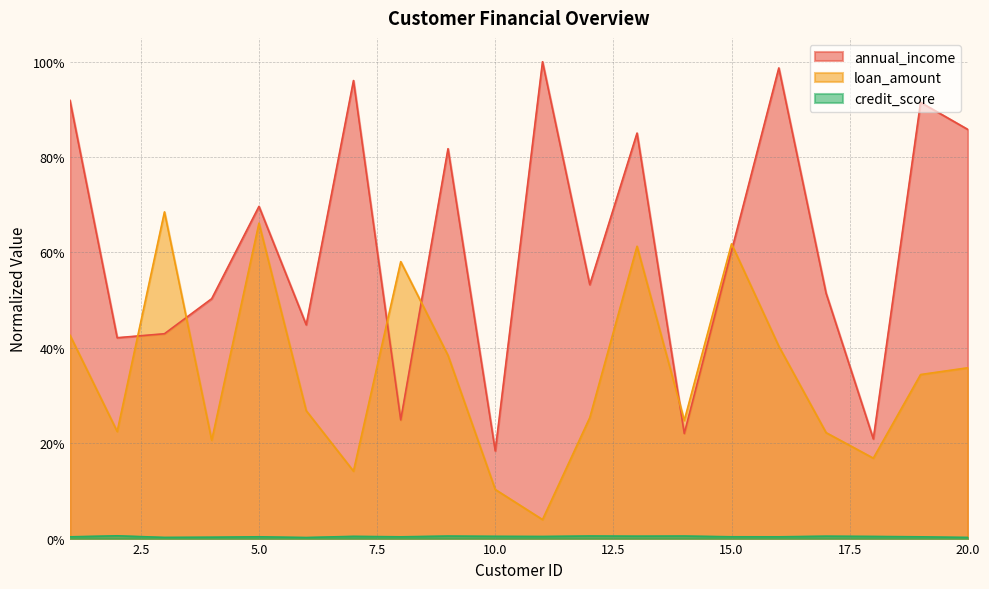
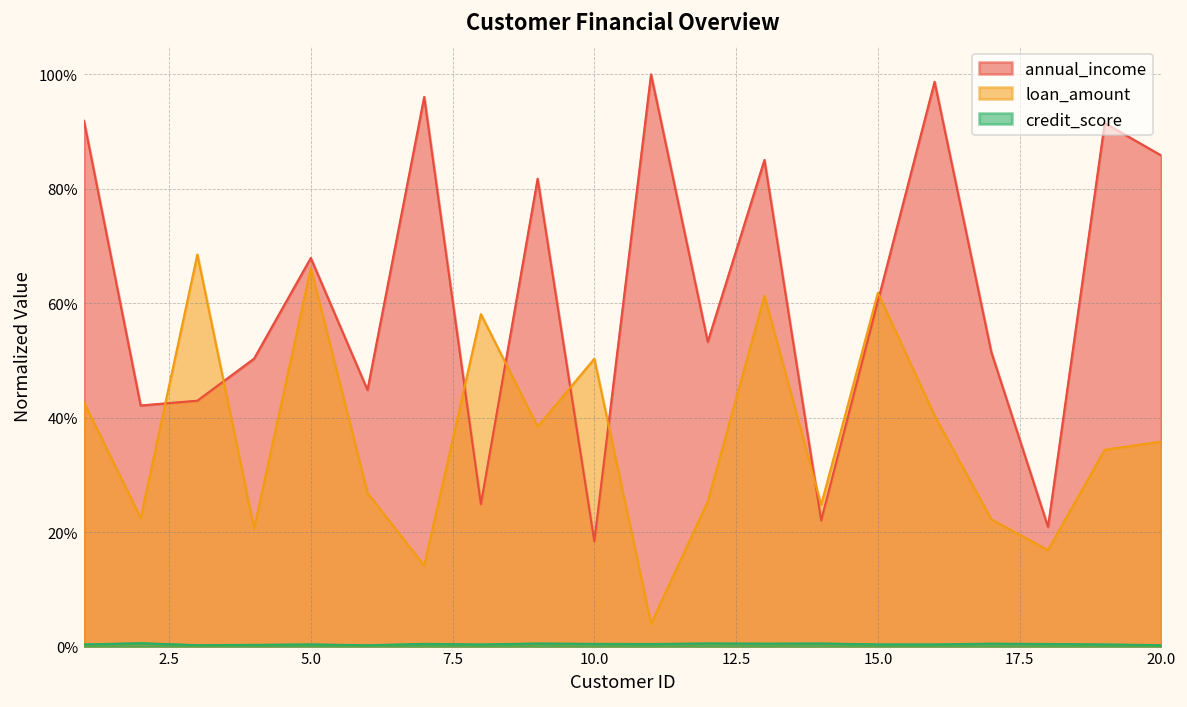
  {
    "annual_income": {
-     "5.0": "70%",
+     "5.0": "68%",
      "10.0": "18%",
      "15.0": "60%",
      "20.0": "86%"
    },
    "loan_amount": {
      "5.0": "66%",
-     "10.0": "10%",
+     "10.0": "50%",
      "15.0": "62%",
      "20.0": "36%"
    },
    "credit_score": {
      "5.0": "0%",
      "10.0": "0%",
      "15.0": "0%",
      "20.0": "0%"
    }
  }
